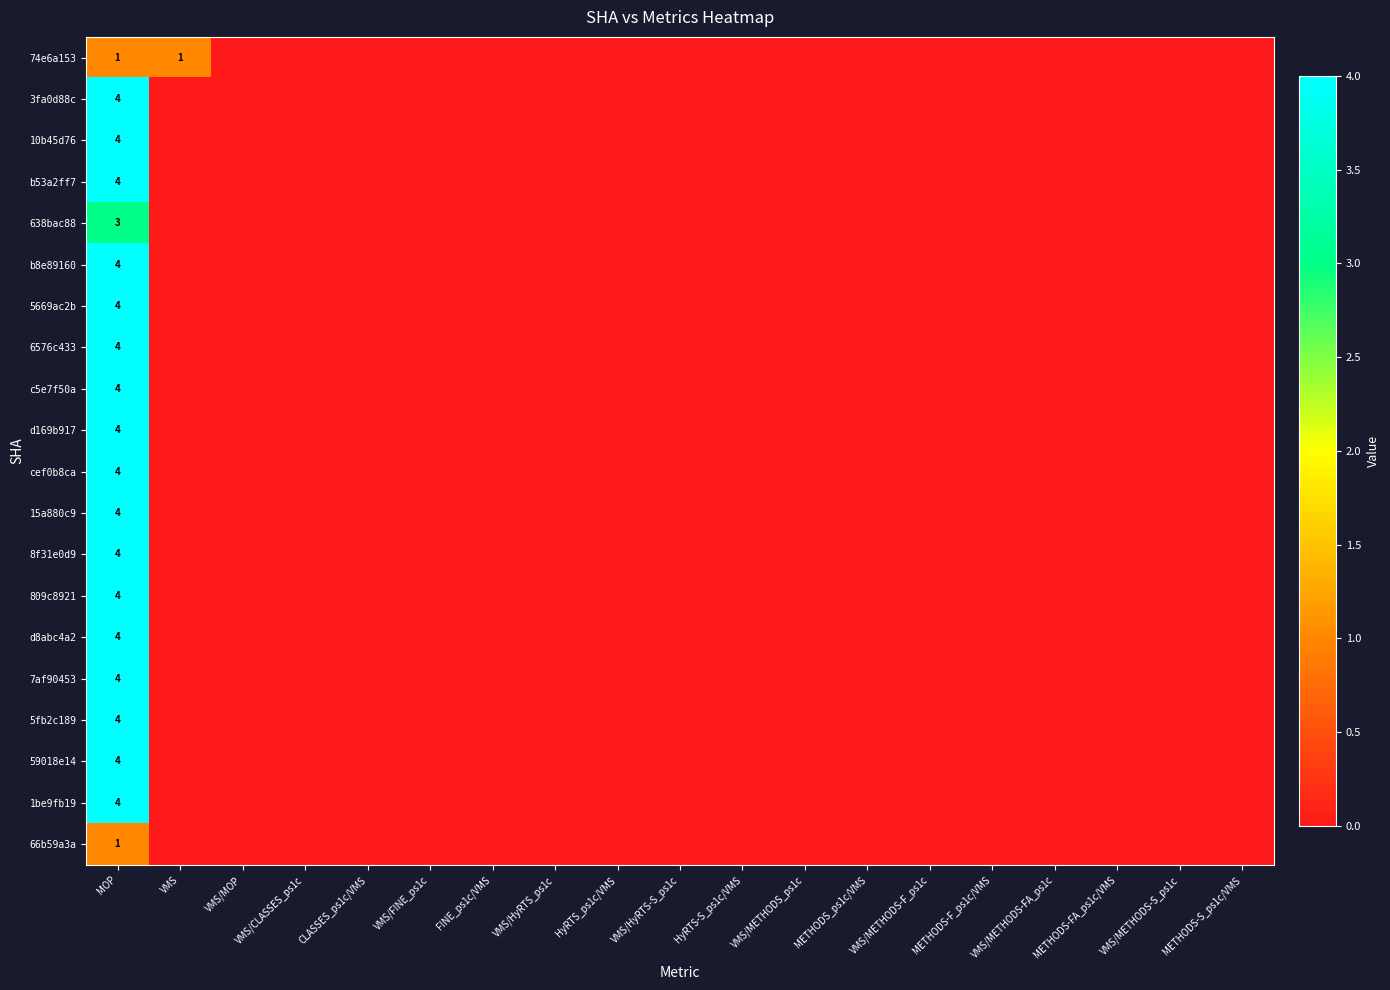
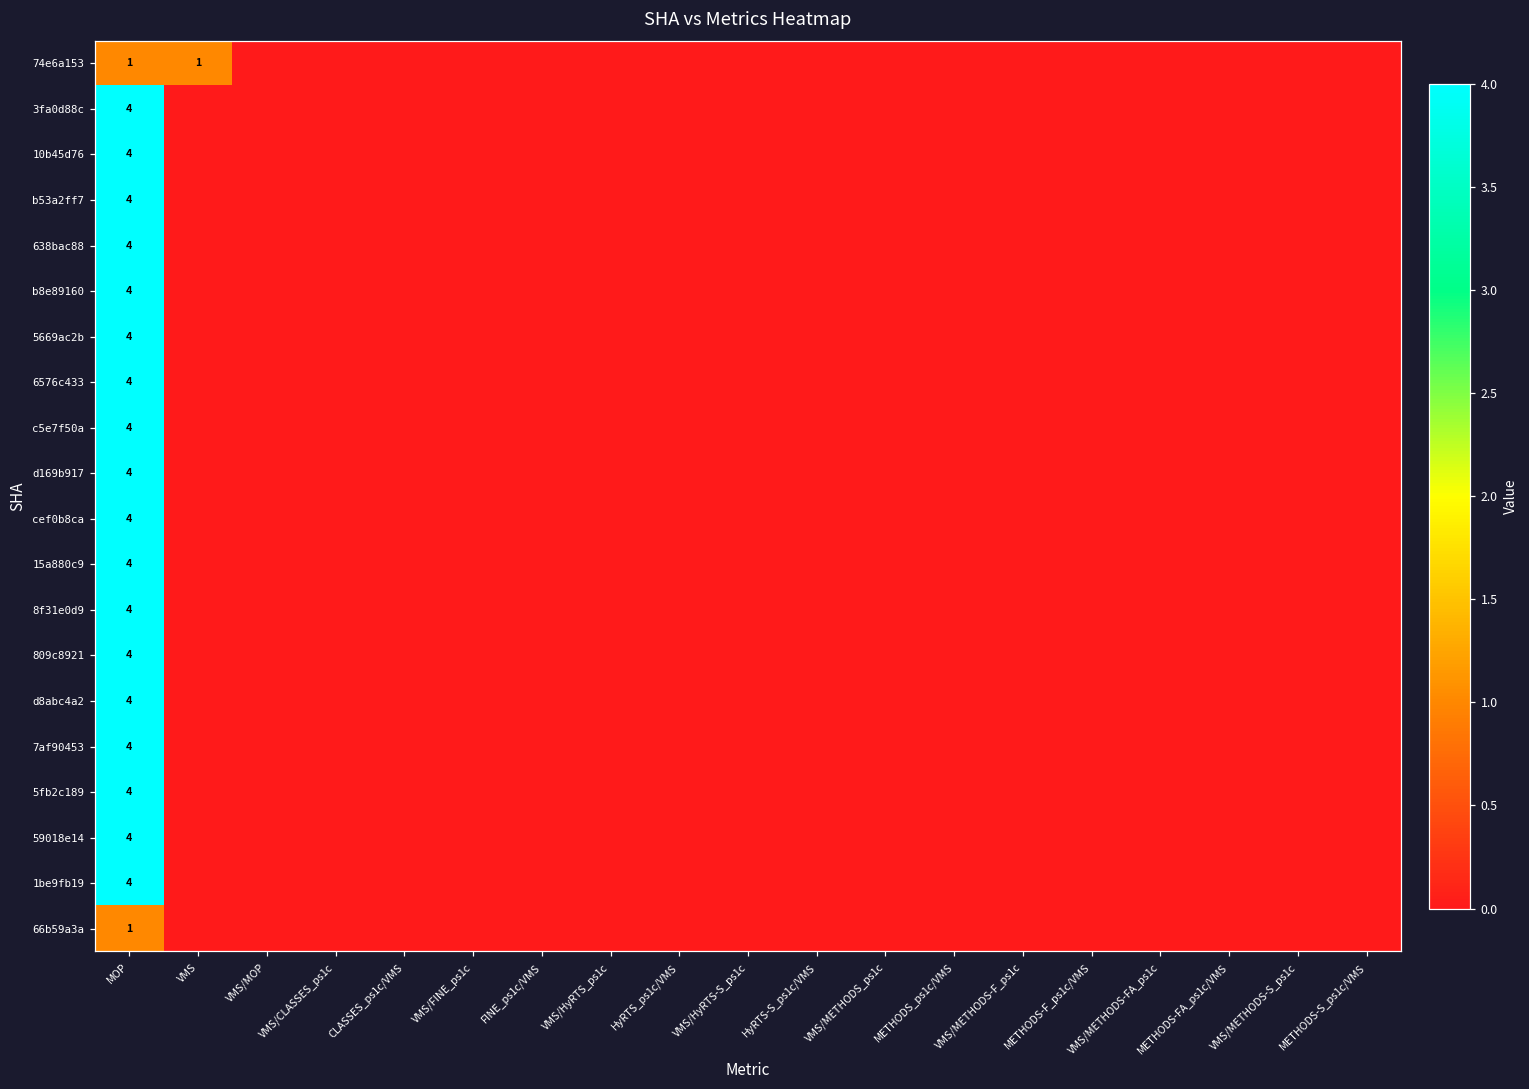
  {
    "74e6a153": {
      "MOP": 1,
      "VMS": 1
    },
    "3fa0d88c": {
      "MOP": 4
    },
    "10b45d76": {
      "MOP": 4
    },
    "b53a2ff7": {
      "MOP": 4
    },
    "638bac88": {
-     "MOP": 3
+     "MOP": 4
    },
    "b8e89160": {
      "MOP": 4
    },
    "5669ac2b": {
      "MOP": 4
    },
    "6576c433": {
      "MOP": 4
    },
    "c5e7f50a": {
      "MOP": 4
    },
    "d169b917": {
      "MOP": 4
    },
    "cef0b8ca": {
      "MOP": 4
    },
    "15a880c9": {
      "MOP": 4
    },
    "8f31e0d9": {
      "MOP": 4
    },
    "809c8921": {
      "MOP": 4
    },
    "d8abc4a2": {
      "MOP": 4
    },
    "7af90453": {
      "MOP": 4
    },
    "5fb2c189": {
      "MOP": 4
    },
    "59018e14": {
      "MOP": 4
    },
    "1be9fb19": {
      "MOP": 4
    },
    "66b59a3a": {
      "MOP": 1
    }
  }
